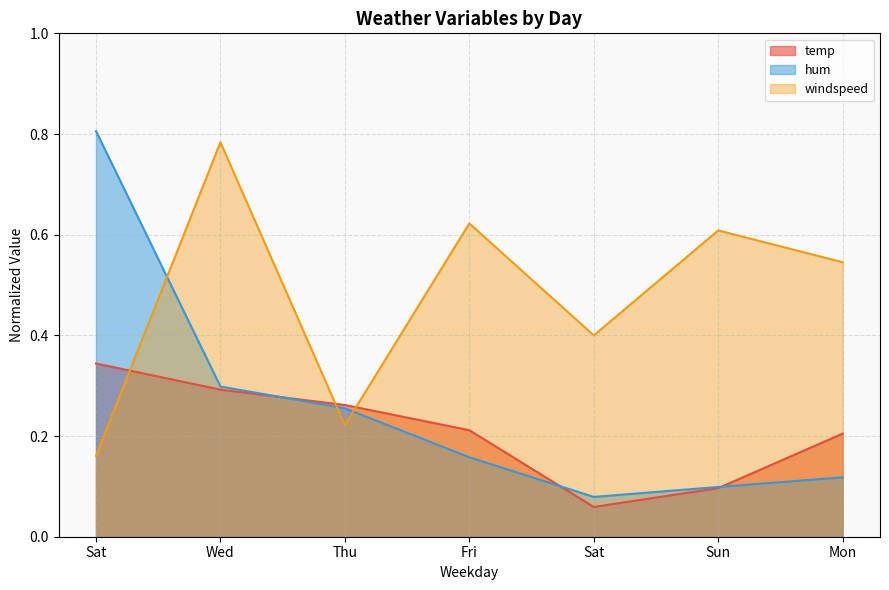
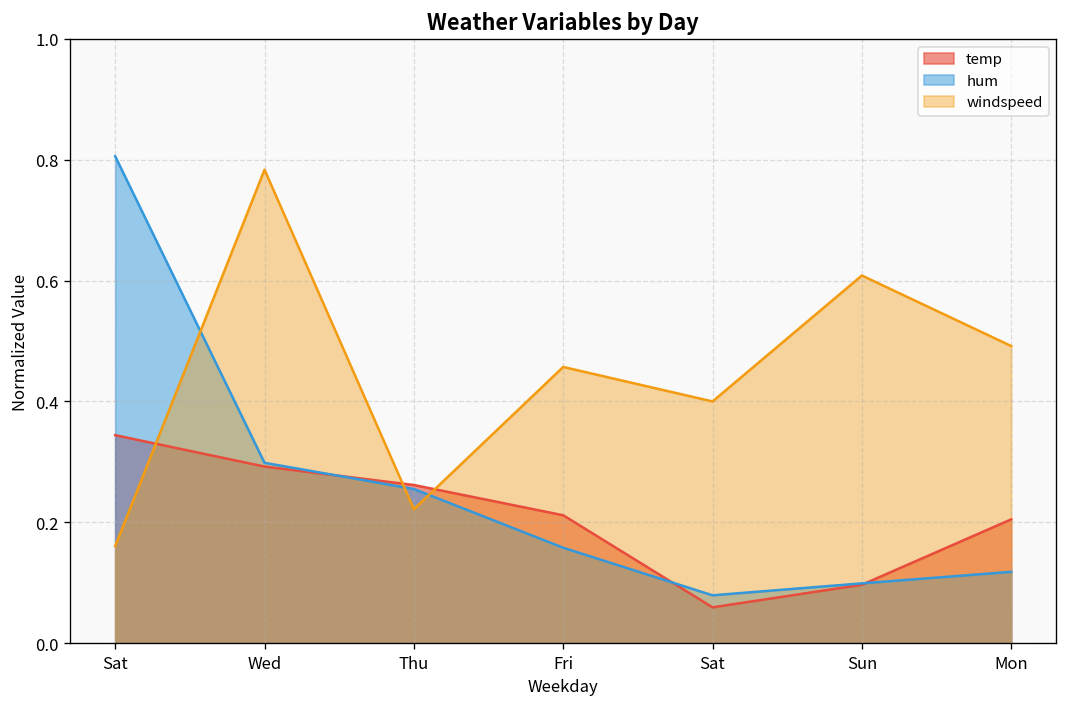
  {
    "temp": {
      "Wed": 0.29,
      "Thu": 0.26,
      "Fri": 0.21,
      "Mon": 0.20
    },
    "hum": {
      "Wed": 0.30,
      "Thu": 0.26,
      "Fri": 0.16,
      "Mon": 0.12
    },
    "windspeed": {
      "Wed": 0.78,
      "Thu": 0.22,
-     "Fri": 0.62,
+     "Fri": 0.46,
      "Sun": 0.61,
-     "Mon": 0.55
+     "Mon": 0.49
    }
  }
